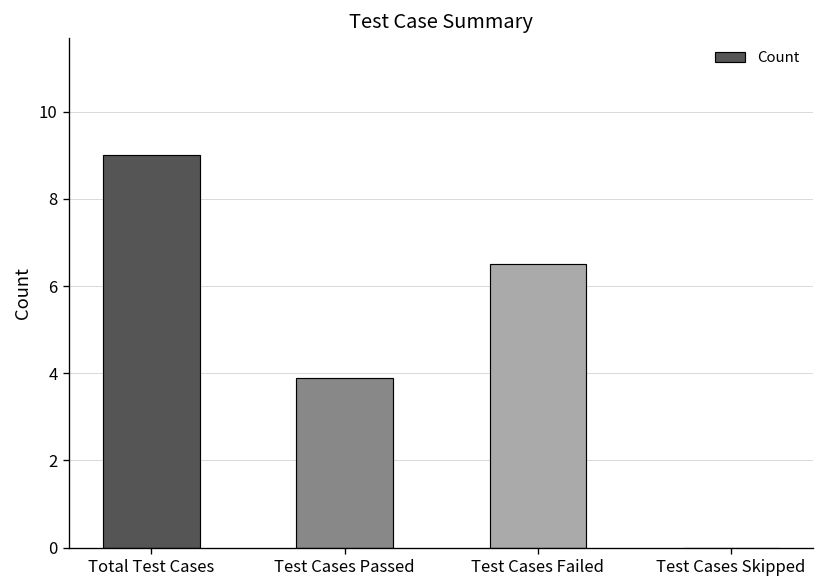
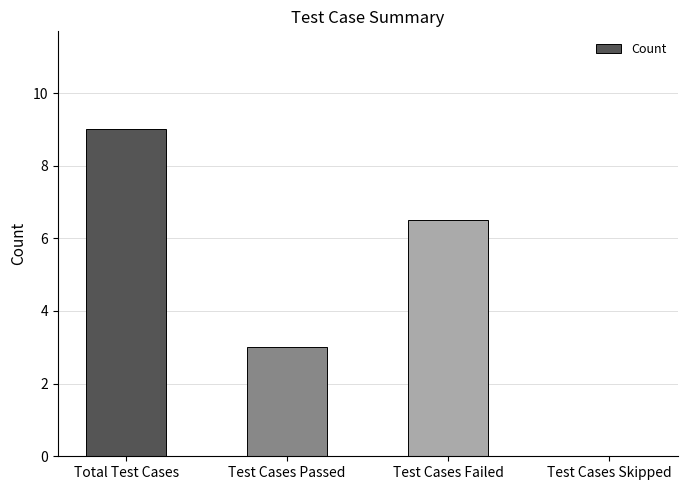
  {
    "Total Test Cases": 9.0,
-   "Test Cases Passed": 3.9,
+   "Test Cases Passed": 3.0,
    "Test Cases Failed": 6.5,
    "Test Cases Skipped": 0.0
  }
